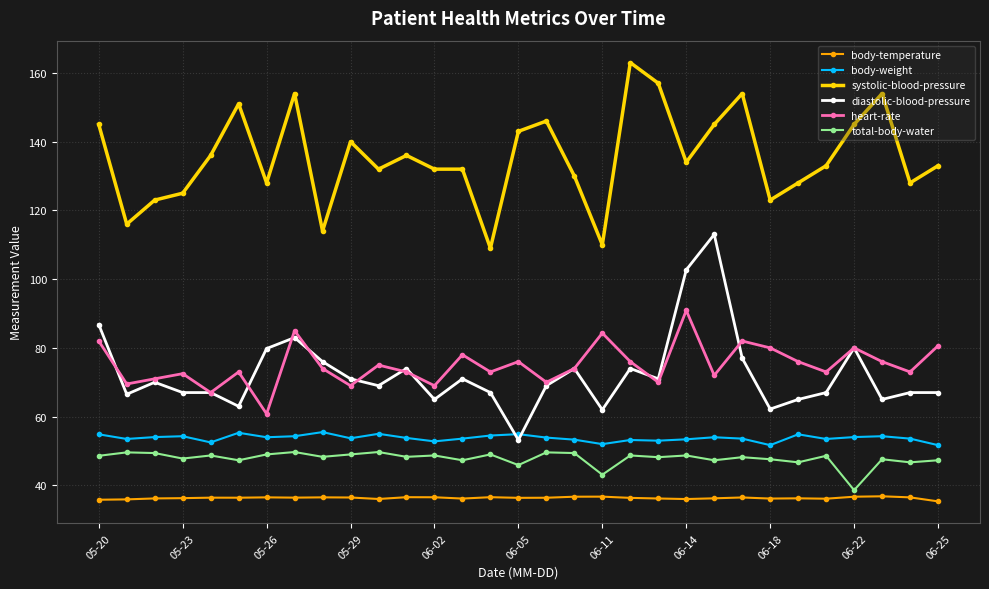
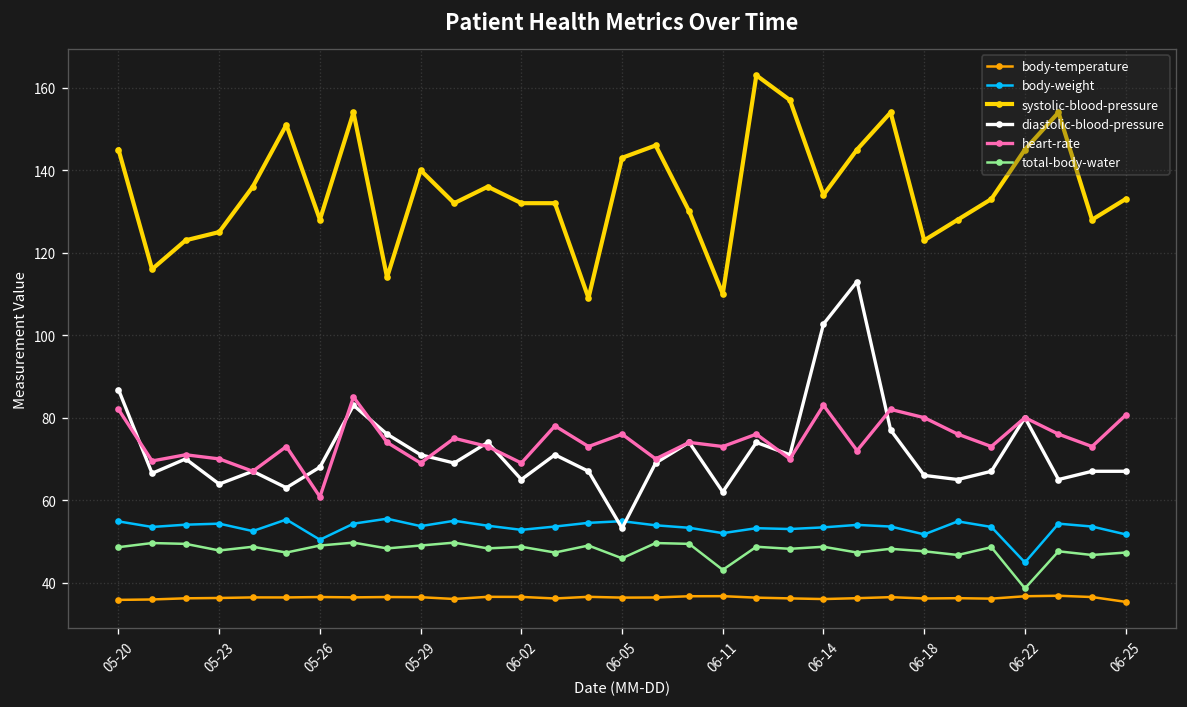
  {
    "body-weight": {
      "05-20": 55,
      "05-23": 54,
-     "05-26": 54,
+     "05-26": 50,
      "05-29": 54,
      "06-02": 53,
      "06-05": 55,
      "06-11": 52,
      "06-14": 53,
      "06-18": 52,
-     "06-22": 54,
+     "06-22": 45,
      "06-25": 52
    },
    "diastolic-blood-pressure": {
      "05-20": 87,
-     "05-23": 67,
-     "05-26": 80,
+     "05-23": 64,
+     "05-26": 68,
      "05-29": 71,
      "06-02": 65,
      "06-05": 53,
      "06-11": 62,
      "06-14": 103,
-     "06-18": 62,
+     "06-18": 66,
      "06-25": 67
    },
    "heart-rate": {
      "05-20": 82,
-     "05-23": 73,
+     "05-23": 70,
      "05-26": 61,
      "05-29": 69,
      "06-02": 69,
      "06-05": 76,
-     "06-11": 84,
-     "06-14": 91,
+     "06-11": 73,
+     "06-14": 83,
      "06-18": 80,
      "06-25": 81
    },
    "total-body-water": {
      "05-20": 49,
      "05-23": 48,
      "05-26": 49,
      "05-29": 49,
      "06-02": 49,
      "06-05": 46,
      "06-11": 43,
      "06-14": 49,
      "06-18": 48,
      "06-22": 39,
      "06-25": 47
    }
  }
